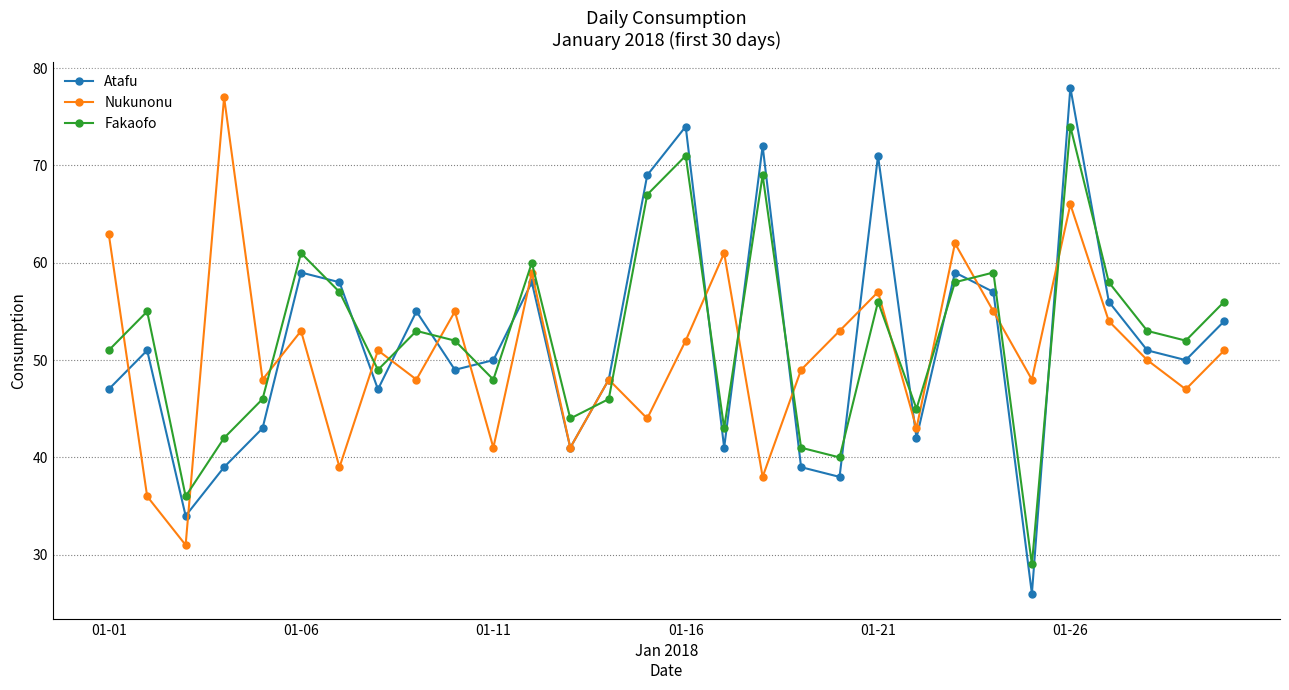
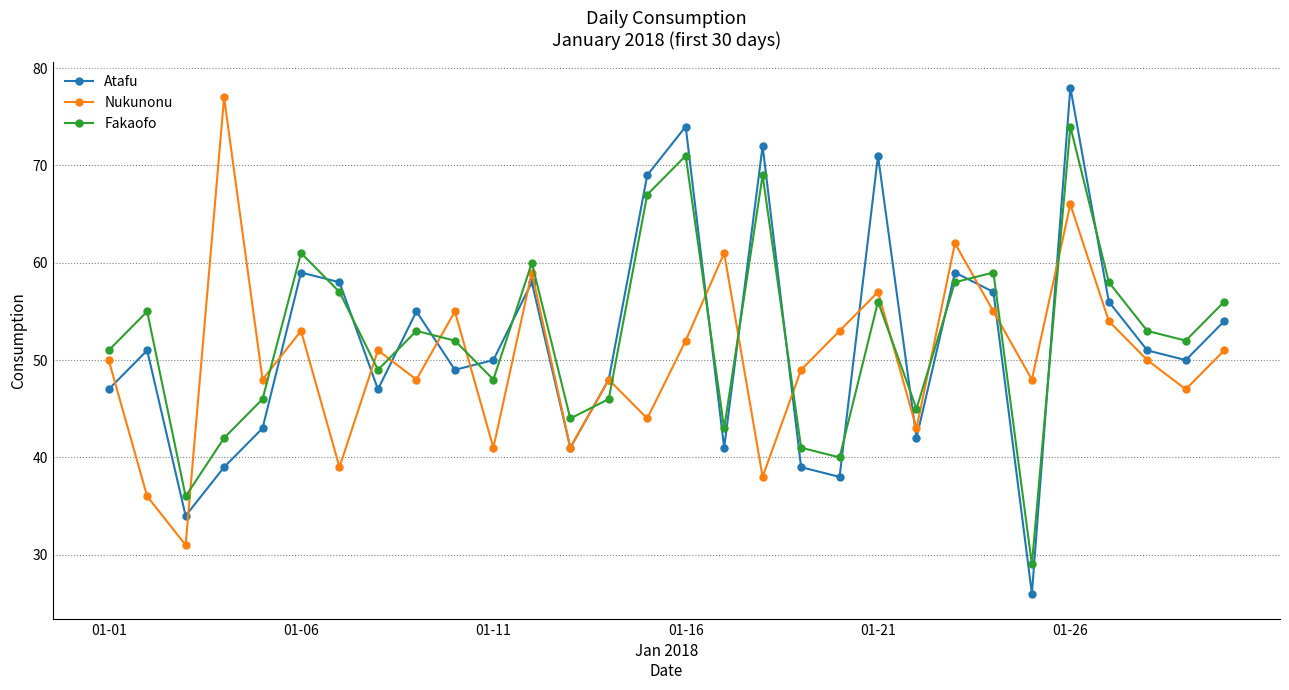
  {
    "Atafu": {
      "01-01": 47,
      "01-06": 59,
      "01-11": 50,
      "01-16": 74,
      "01-21": 71,
      "01-26": 78
    },
    "Nukunonu": {
-     "01-01": 63,
+     "01-01": 50,
      "01-06": 53,
      "01-11": 41,
      "01-16": 52,
      "01-21": 57,
      "01-26": 66
    },
    "Fakaofo": {
      "01-01": 51,
      "01-06": 61,
      "01-11": 48,
      "01-16": 71,
      "01-21": 56,
      "01-26": 74
    }
  }
